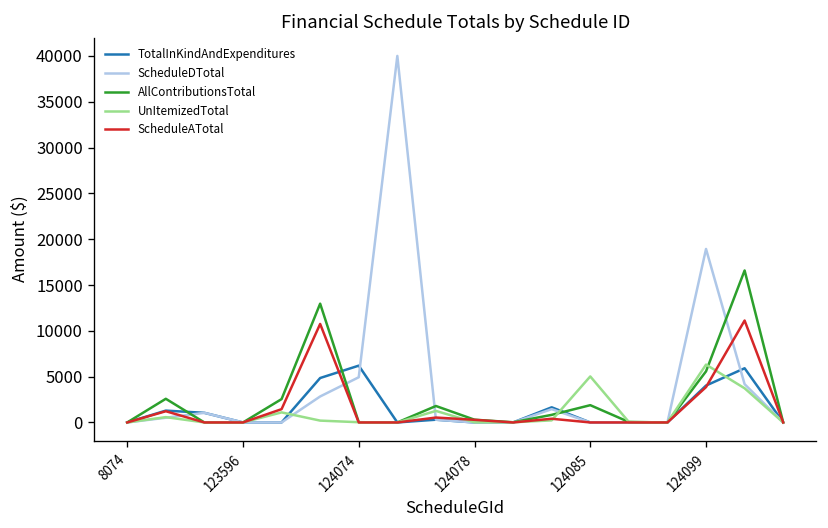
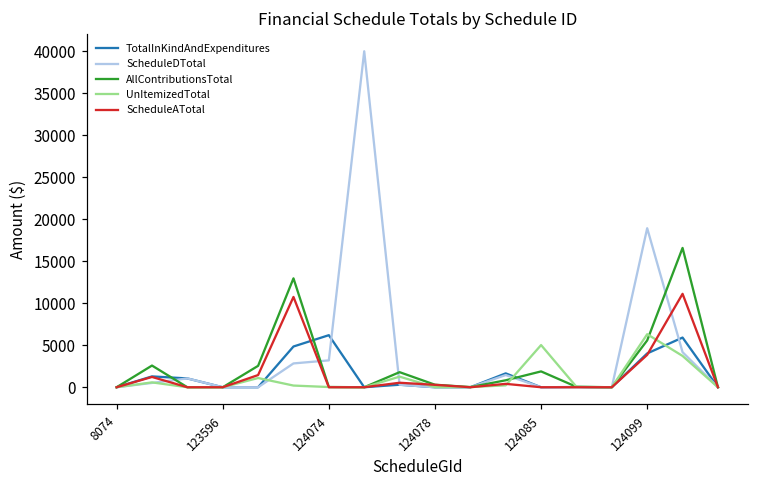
  {
    "TotalInKindAndExpenditures": {
      "124074": 6000
    },
    "ScheduleDTotal": {
-     "124074": 5000,
+     "124074": 3000,
      "124099": 19000
    },
    "AllContributionsTotal": {
      "124085": 2000,
      "124099": 6000
    },
    "UnItemizedTotal": {
      "124085": 5000,
      "124099": 6000
    }
  }
